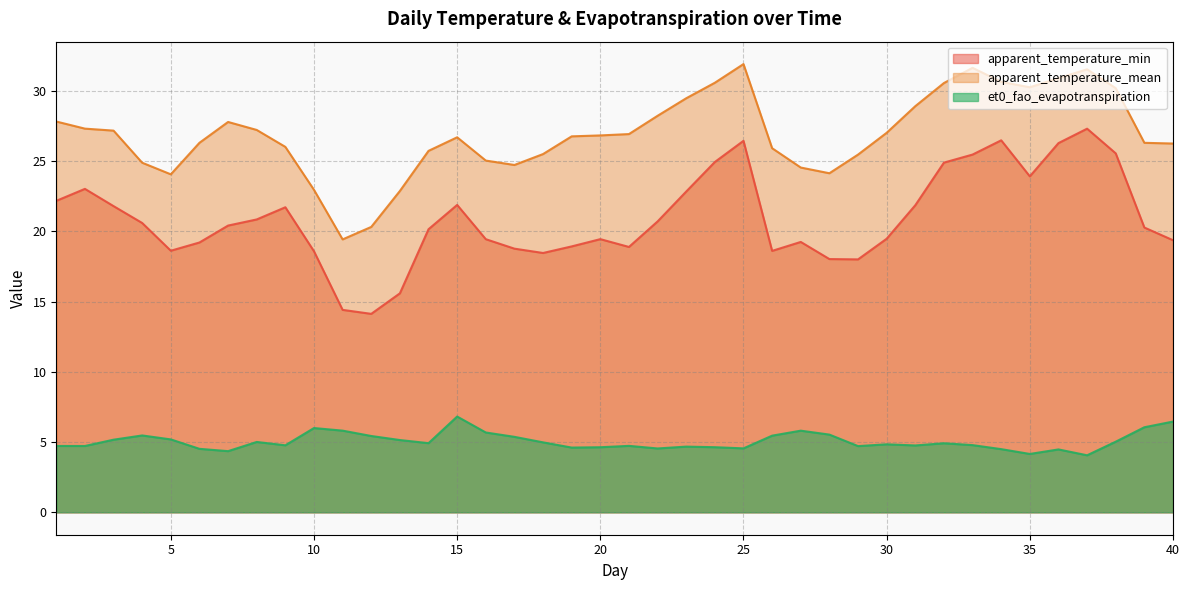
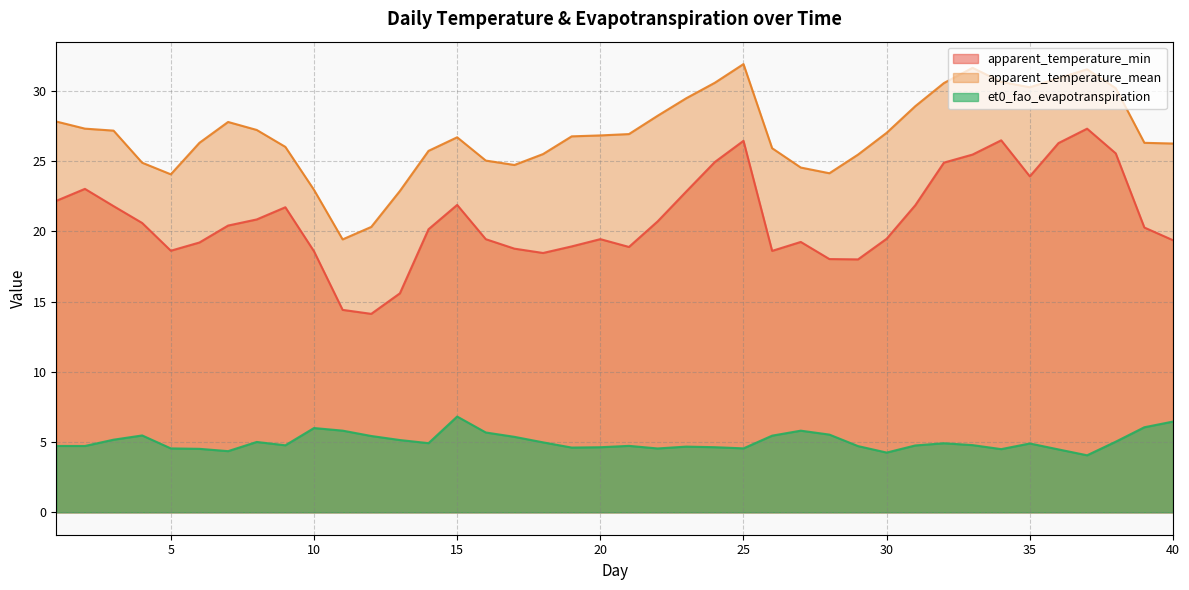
  {
    "et0_fao_evapotranspiration": {
-     "5": 5.2,
+     "5": 4.6,
      "10": 6.0,
      "15": 6.8,
      "20": 4.6,
      "25": 4.6,
-     "30": 4.8,
-     "35": 4.2,
+     "30": 4.3,
+     "35": 4.9,
      "40": 6.5
    }
  }
